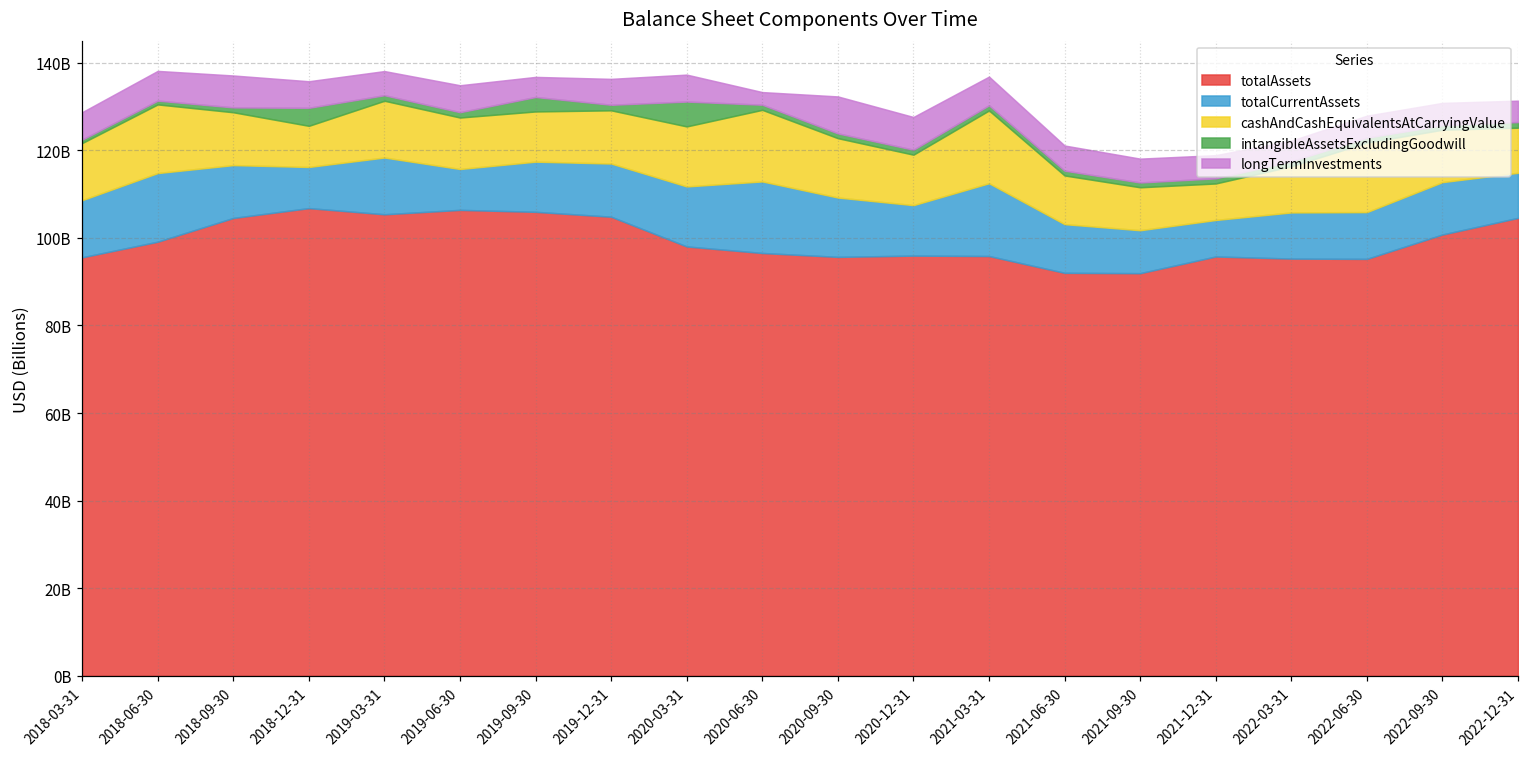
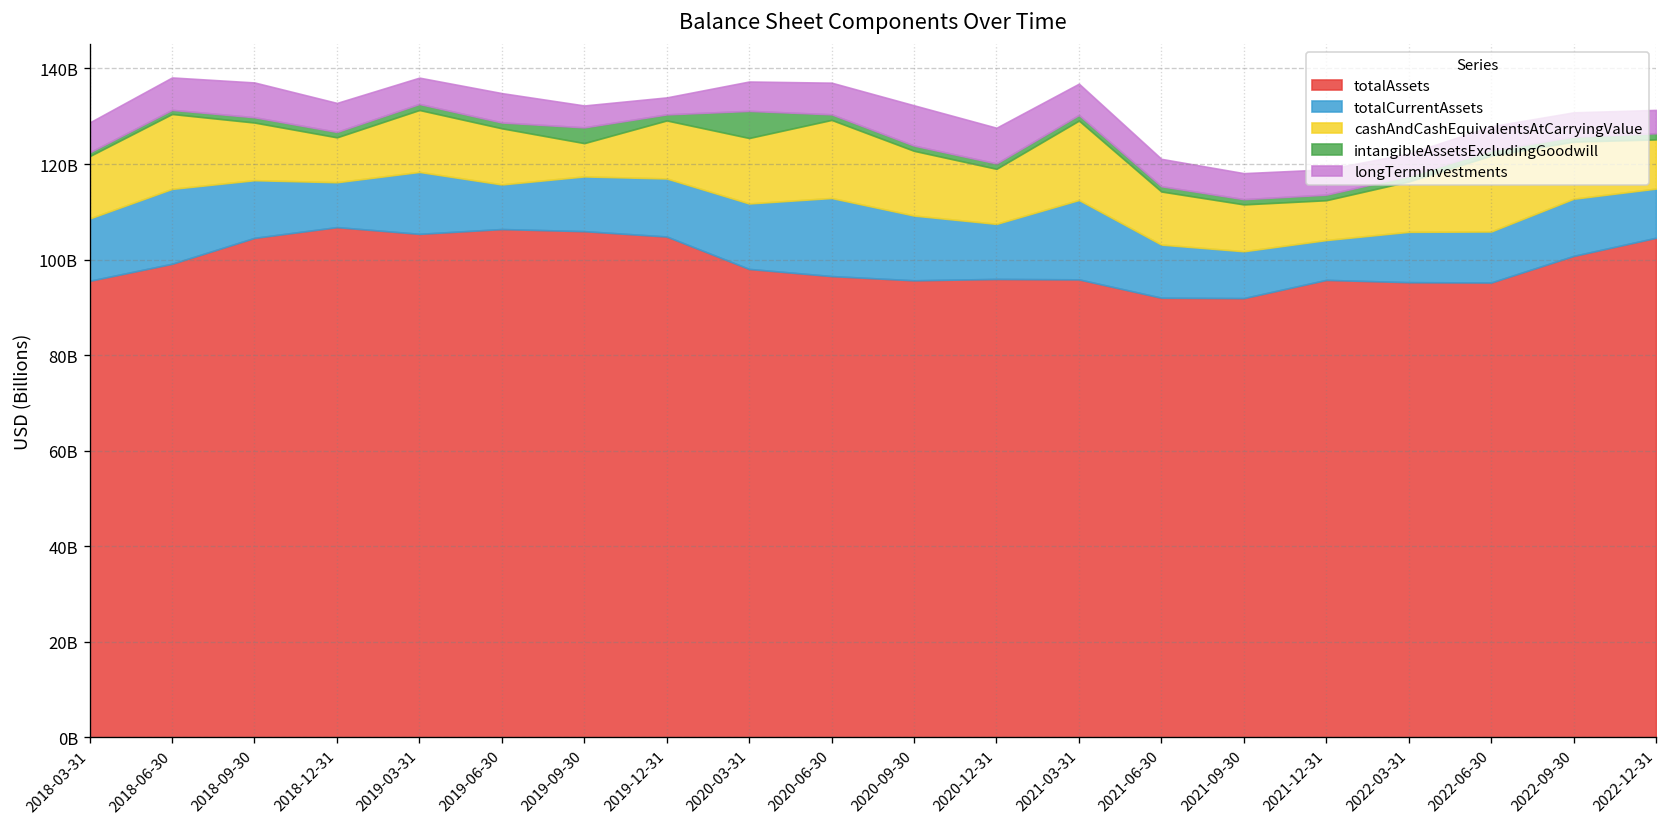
  {
    "totalAssets": {
      "2018-03-31": 96000000000,
      "2018-06-30": 99000000000,
      "2018-09-30": 105000000000,
      "2018-12-31": 107000000000,
      "2019-03-31": 105000000000,
      "2019-06-30": 106000000000,
      "2019-09-30": 106000000000,
      "2019-12-31": 105000000000,
      "2020-03-31": 98000000000,
      "2020-06-30": 97000000000,
      "2020-09-30": 96000000000,
      "2020-12-31": 96000000000,
      "2021-03-31": 96000000000,
      "2021-06-30": 92000000000,
      "2021-09-30": 92000000000,
      "2021-12-31": 96000000000,
      "2022-03-31": 95000000000,
      "2022-06-30": 95000000000,
      "2022-09-30": 101000000000,
      "2022-12-31": 105000000000
    },
    "totalCurrentAssets": {
      "2018-03-31": 13000000000,
      "2018-06-30": 16000000000,
      "2018-09-30": 12000000000,
      "2018-12-31": 9000000000,
      "2019-03-31": 13000000000,
      "2019-06-30": 9000000000,
      "2019-09-30": 11000000000,
      "2019-12-31": 12000000000,
      "2020-03-31": 14000000000,
      "2020-06-30": 16000000000,
      "2020-09-30": 14000000000,
      "2020-12-31": 12000000000,
      "2021-03-31": 17000000000,
      "2021-06-30": 11000000000,
      "2021-09-30": 10000000000,
      "2021-12-31": 8000000000,
      "2022-03-31": 11000000000,
      "2022-06-30": 11000000000,
      "2022-09-30": 12000000000,
      "2022-12-31": 10000000000
    },
    "cashAndCashEquivalentsAtCarryingValue": {
      "2018-03-31": 13000000000,
      "2018-06-30": 16000000000,
      "2018-09-30": 12000000000,
      "2018-12-31": 9000000000,
      "2019-03-31": 13000000000,
      "2019-06-30": 12000000000,
-     "2019-09-30": 11000000000,
+     "2019-09-30": 7000000000,
      "2019-12-31": 12000000000,
      "2020-03-31": 14000000000,
      "2020-06-30": 16000000000,
      "2020-09-30": 14000000000,
      "2020-12-31": 12000000000,
      "2021-03-31": 17000000000,
      "2021-06-30": 11000000000,
      "2021-09-30": 10000000000,
      "2021-12-31": 8000000000,
      "2022-12-31": 10000000000
    },
    "intangibleAssetsExcludingGoodwill": {
      "2018-03-31": 1000000000,
      "2018-06-30": 1000000000,
      "2018-09-30": 1000000000,
-     "2018-12-31": 4000000000,
+     "2018-12-31": 1000000000,
      "2019-03-31": 1000000000,
      "2019-06-30": 1000000000,
      "2019-09-30": 3000000000,
      "2019-12-31": 1000000000,
      "2020-03-31": 6000000000,
      "2020-06-30": 1000000000,
      "2020-09-30": 1000000000,
      "2020-12-31": 1000000000,
      "2021-03-31": 1000000000,
      "2021-06-30": 1000000000,
      "2021-09-30": 1000000000,
      "2022-12-31": 1000000000
    },
    "longTermInvestments": {
      "2018-03-31": 6000000000,
      "2018-06-30": 7000000000,
      "2018-09-30": 7000000000,
      "2018-12-31": 6000000000,
      "2019-03-31": 6000000000,
      "2019-06-30": 6000000000,
      "2019-09-30": 5000000000,
-     "2019-12-31": 6000000000,
+     "2019-12-31": 4000000000,
      "2020-03-31": 6000000000,
-     "2020-06-30": 3000000000,
+     "2020-06-30": 7000000000,
      "2020-09-30": 8000000000,
      "2020-12-31": 7000000000,
      "2021-03-31": 7000000000,
      "2021-06-30": 6000000000,
      "2021-09-30": 5000000000,
      "2022-12-31": 5000000000
    }
  }
